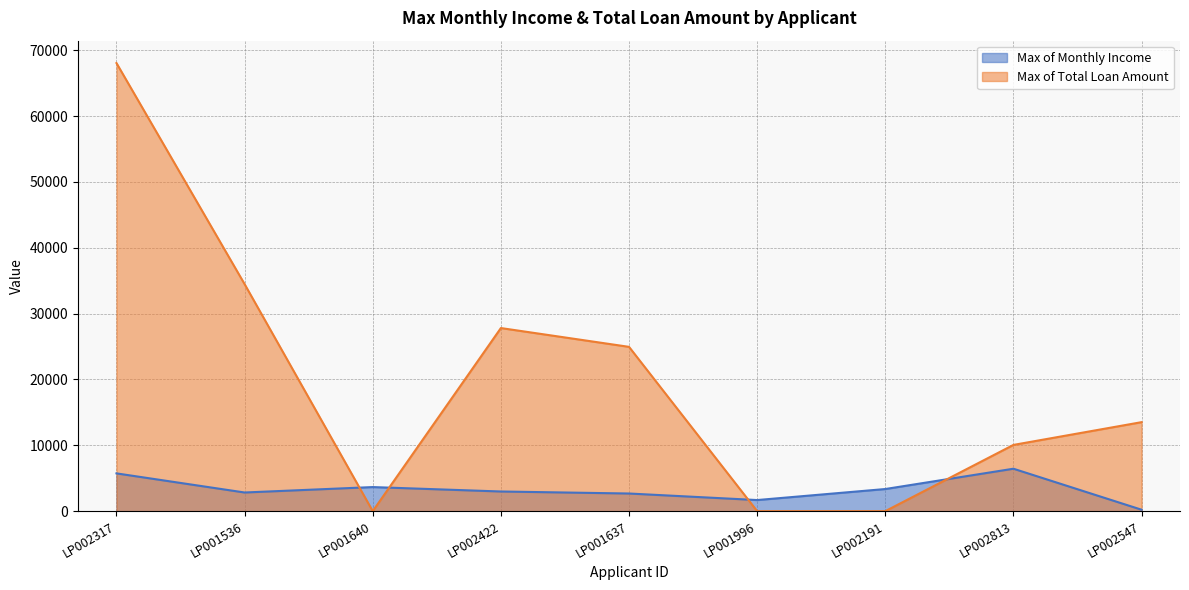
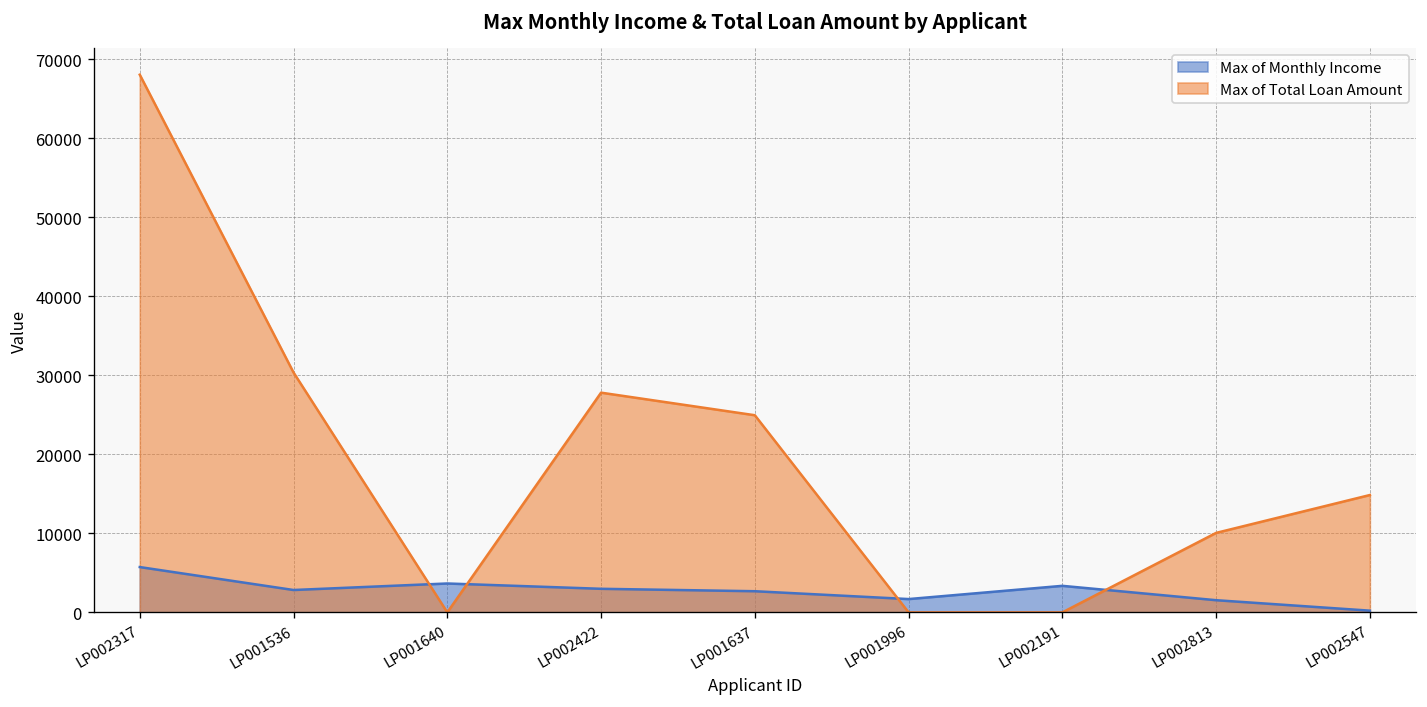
  {
    "Max of Monthly Income": {
      "LP002317": 6000,
      "LP001536": 3000,
      "LP001640": 4000,
      "LP002422": 3000,
      "LP001637": 3000,
      "LP001996": 2000,
      "LP002191": 3000,
-     "LP002813": 6000,
+     "LP002813": 2000,
      "LP002547": 0
    },
    "Max of Total Loan Amount": {
      "LP002317": 68000,
-     "LP001536": 34000,
+     "LP001536": 30000,
      "LP001640": 0,
      "LP002422": 28000,
      "LP001637": 25000,
      "LP001996": 0,
      "LP002191": 0,
      "LP002813": 10000,
-     "LP002547": 14000
+     "LP002547": 15000
    }
  }
